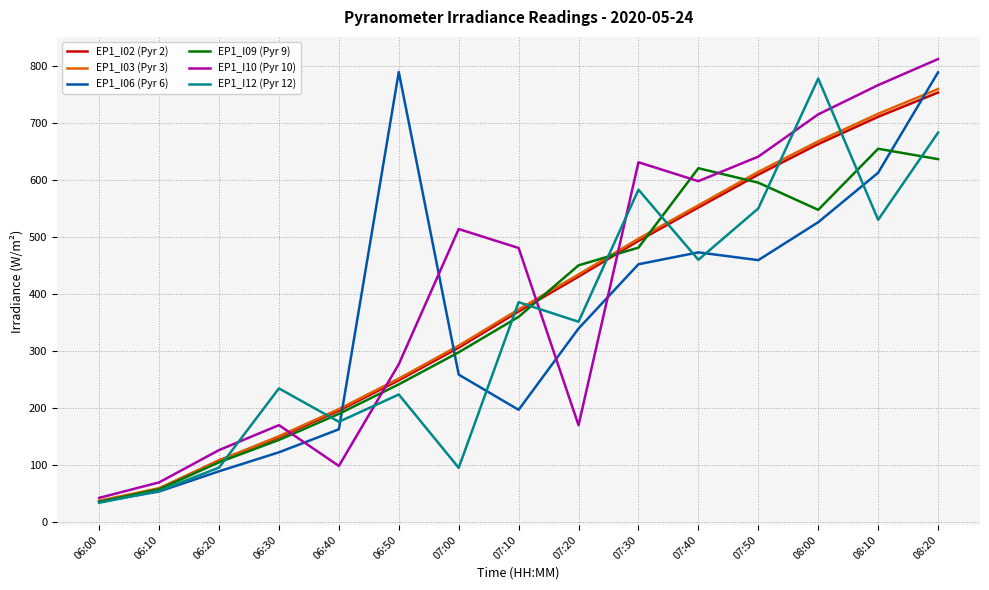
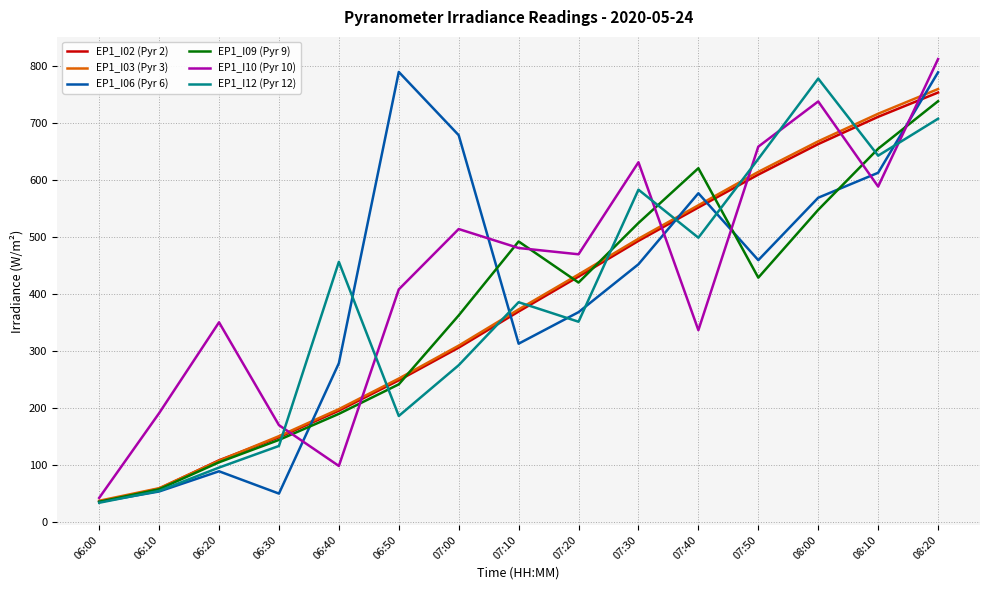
  {
    "EP1_I02 (Pyr 2)": {
      "07:50": 610,
      "08:00": 660,
      "08:10": 710,
      "08:20": 750
    },
    "EP1_I03 (Pyr 3)": {
      "07:50": 610,
      "08:00": 670,
      "08:10": 720,
      "08:20": 760
    },
    "EP1_I06 (Pyr 6)": {
      "06:20": 90,
-     "06:30": 120,
-     "06:40": 160,
+     "06:30": 50,
+     "06:40": 280,
      "06:50": 790,
-     "07:00": 260,
-     "07:10": 200,
-     "07:20": 340,
+     "07:00": 680,
+     "07:10": 310,
+     "07:20": 370,
      "07:30": 450,
-     "07:40": 470,
+     "07:40": 580,
      "07:50": 460,
-     "08:00": 530,
+     "08:00": 570,
      "08:10": 610,
      "08:20": 790
    },
    "EP1_I09 (Pyr 9)": {
      "06:30": 140,
      "06:40": 190,
      "06:50": 240,
-     "07:00": 300,
-     "07:10": 360,
-     "07:20": 450,
-     "07:30": 480,
+     "07:00": 360,
+     "07:10": 490,
+     "07:20": 420,
+     "07:30": 520,
      "07:40": 620,
-     "07:50": 590,
+     "07:50": 430,
      "08:00": 550,
      "08:10": 650,
-     "08:20": 640
+     "08:20": 740
    },
    "EP1_I10 (Pyr 10)": {
      "06:00": 40,
-     "06:10": 70,
-     "06:20": 130,
+     "06:10": 190,
+     "06:20": 350,
      "06:30": 170,
      "06:40": 100,
-     "06:50": 280,
+     "06:50": 410,
      "07:00": 510,
      "07:10": 480,
-     "07:20": 170,
+     "07:20": 470,
      "07:30": 630,
-     "07:40": 600,
-     "07:50": 640,
-     "08:00": 710,
-     "08:10": 770,
+     "07:40": 340,
+     "07:50": 660,
+     "08:00": 740,
+     "08:10": 590,
      "08:20": 810
    },
    "EP1_I12 (Pyr 12)": {
      "06:20": 100,
-     "06:30": 230,
-     "06:40": 180,
-     "06:50": 220,
-     "07:00": 90,
+     "06:30": 130,
+     "06:40": 460,
+     "06:50": 190,
+     "07:00": 270,
      "07:10": 390,
      "07:20": 350,
      "07:30": 580,
-     "07:40": 460,
-     "07:50": 550,
+     "07:40": 500,
+     "07:50": 640,
      "08:00": 780,
-     "08:10": 530,
-     "08:20": 680
+     "08:10": 640,
+     "08:20": 710
    }
  }
